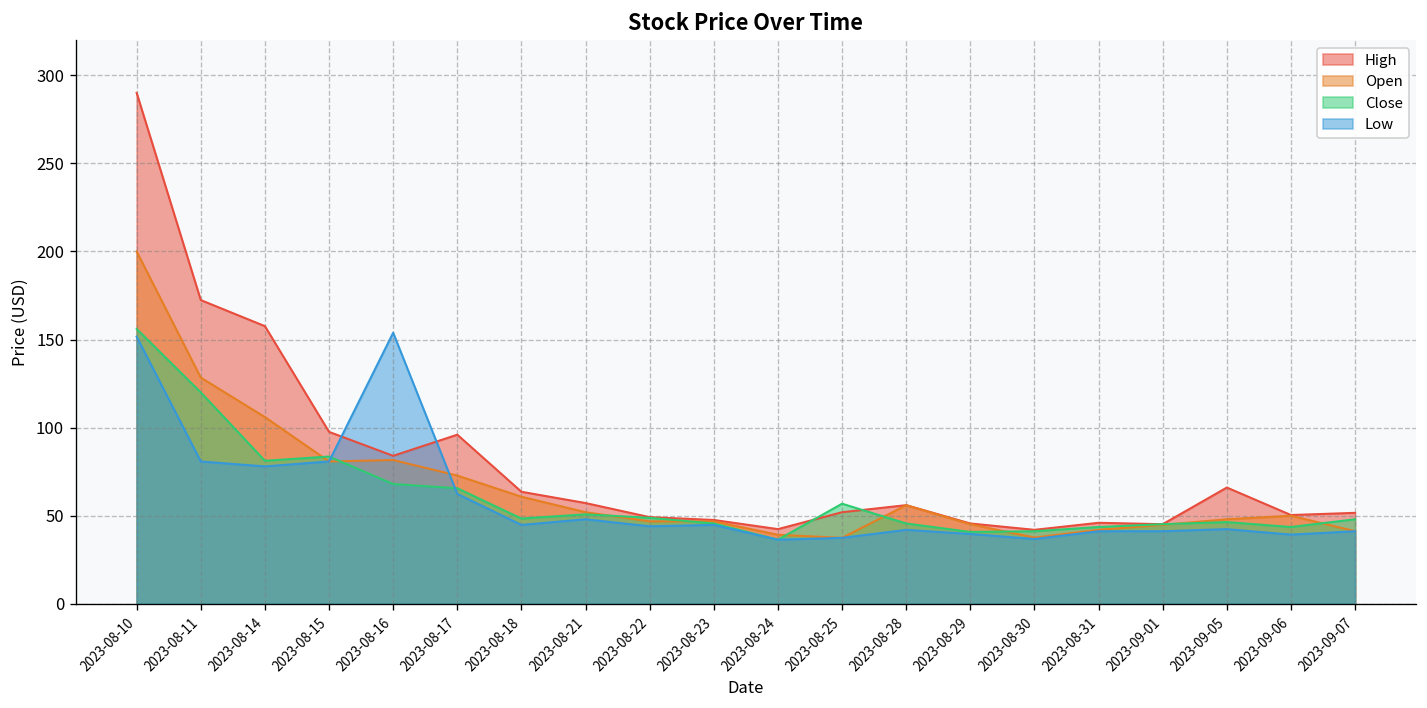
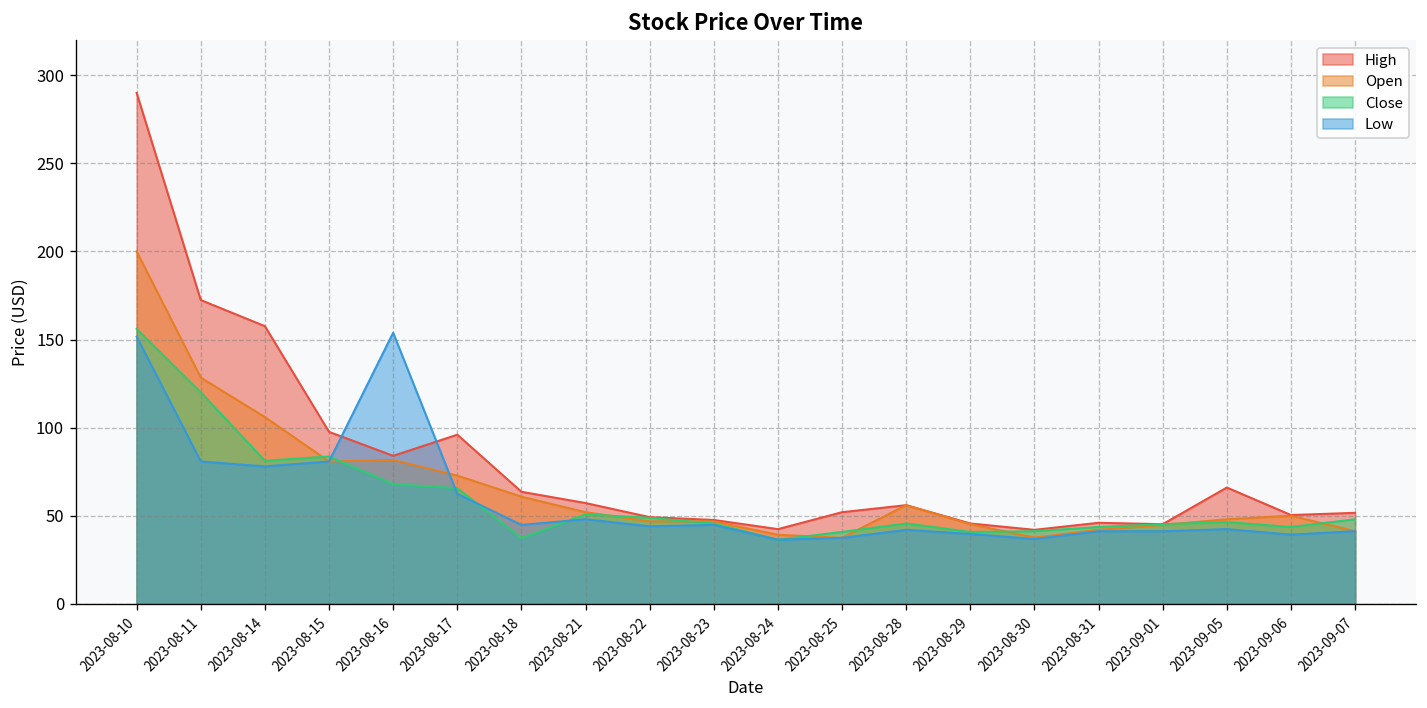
  {
    "Close": {
      "2023-08-10": 156,
      "2023-08-11": 120,
      "2023-08-14": 81,
      "2023-08-15": 84,
      "2023-08-16": 68,
      "2023-08-17": 66,
-     "2023-08-18": 48,
-     "2023-08-25": 57,
+     "2023-08-18": 37,
+     "2023-08-25": 41,
      "2023-08-28": 46,
      "2023-09-06": 44,
      "2023-09-07": 48
    },
    "Low": {
      "2023-08-10": 152,
      "2023-08-11": 81,
      "2023-08-14": 78,
      "2023-08-16": 154,
      "2023-08-17": 62,
      "2023-08-18": 45,
      "2023-08-21": 48,
      "2023-08-22": 44,
      "2023-08-28": 42,
      "2023-09-01": 41,
      "2023-09-05": 42,
      "2023-09-06": 39
    }
  }
